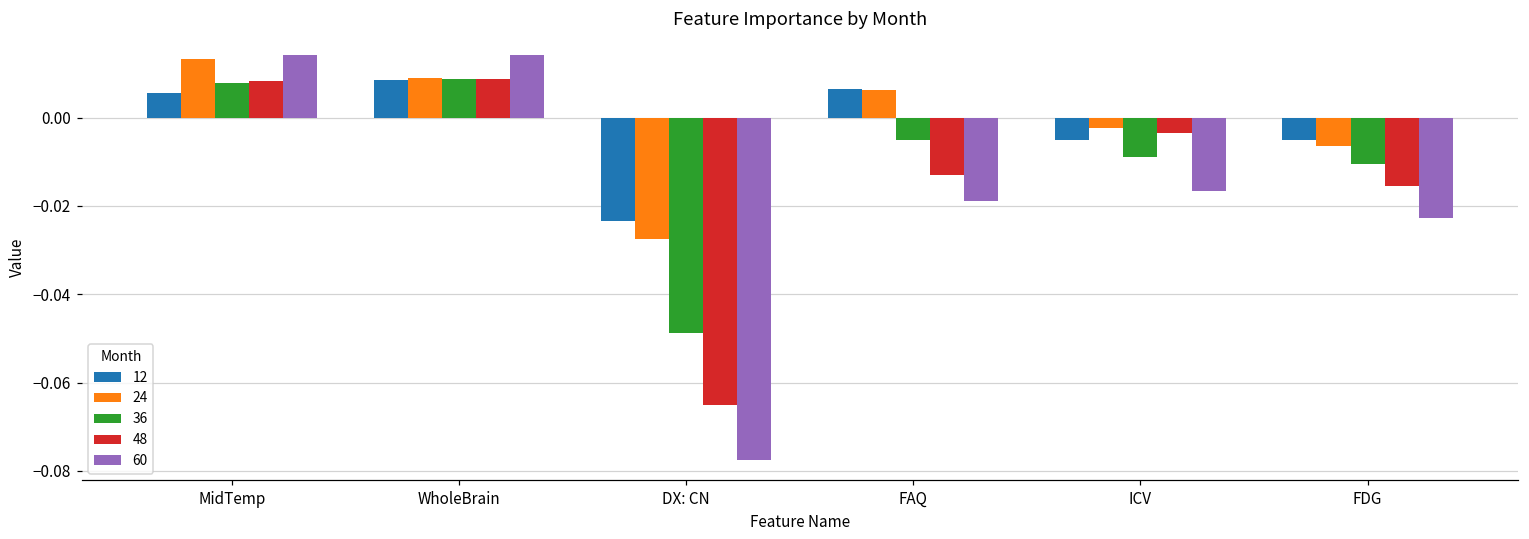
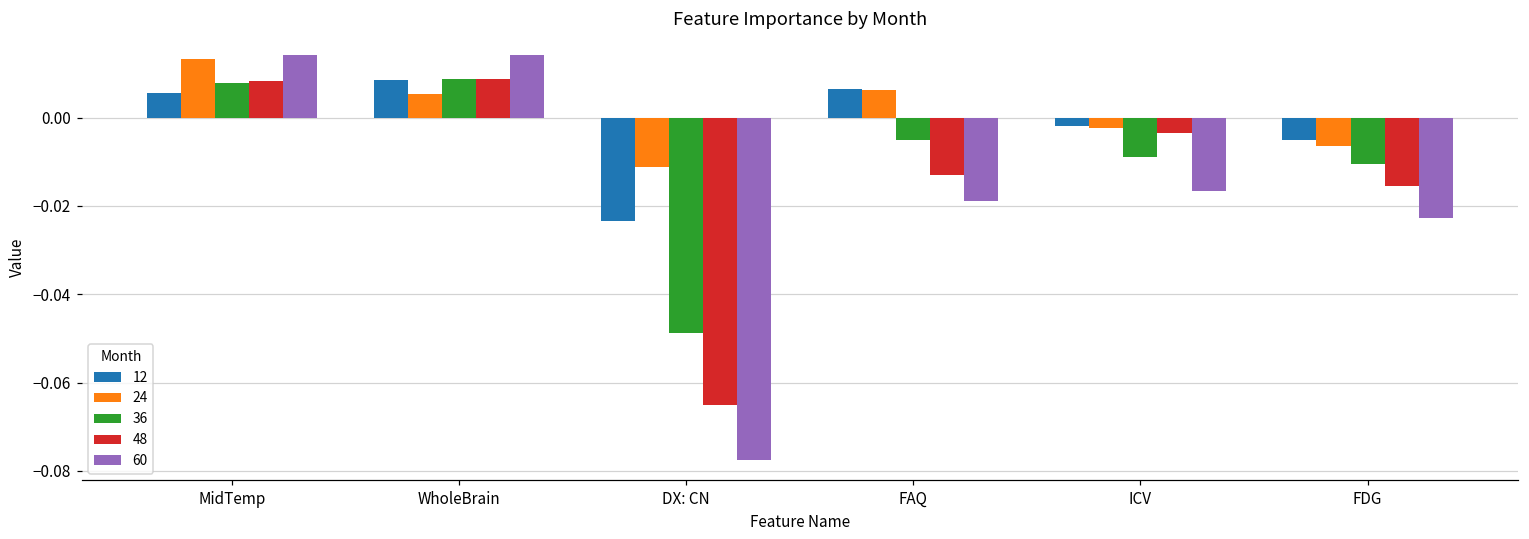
  {
    "12": {
      "MidTemp": 0.006,
      "WholeBrain": 0.008,
      "DX: CN": -0.023,
      "FAQ": 0.006,
-     "ICV": -0.005,
+     "ICV": -0.002,
      "FDG": -0.005
    },
    "24": {
      "MidTemp": 0.013,
-     "WholeBrain": 0.009,
-     "DX: CN": -0.028,
+     "WholeBrain": 0.005,
+     "DX: CN": -0.011,
      "FAQ": 0.006,
      "ICV": -0.002,
      "FDG": -0.007
    },
    "36": {
      "MidTemp": 0.008,
      "WholeBrain": 0.009,
      "DX: CN": -0.049,
      "FAQ": -0.005,
      "ICV": -0.009,
      "FDG": -0.011
    },
    "48": {
      "MidTemp": 0.008,
      "WholeBrain": 0.009,
      "DX: CN": -0.065,
      "FAQ": -0.013,
      "ICV": -0.003,
      "FDG": -0.015
    },
    "60": {
      "MidTemp": 0.014,
      "WholeBrain": 0.014,
      "DX: CN": -0.078,
      "FAQ": -0.019,
      "ICV": -0.017,
      "FDG": -0.023
    }
  }
